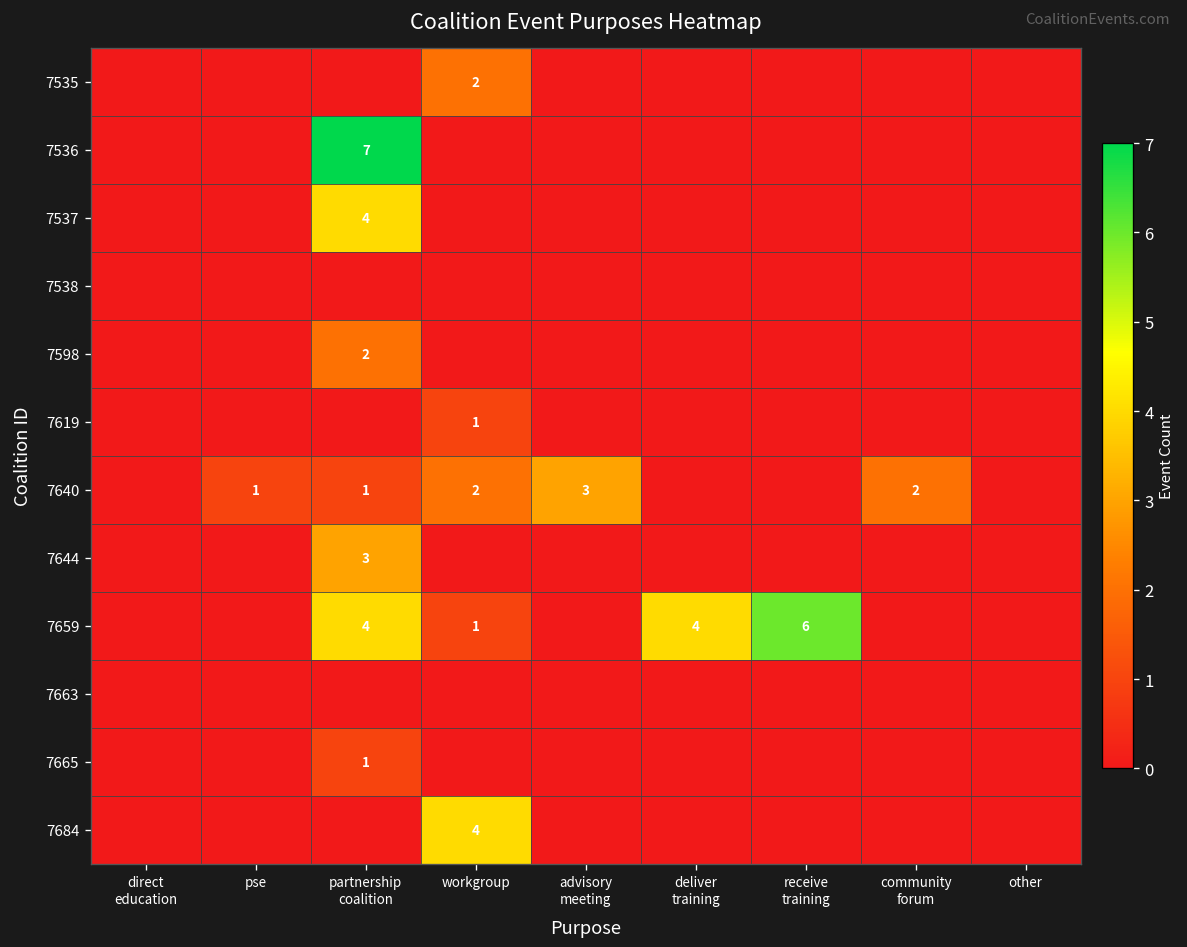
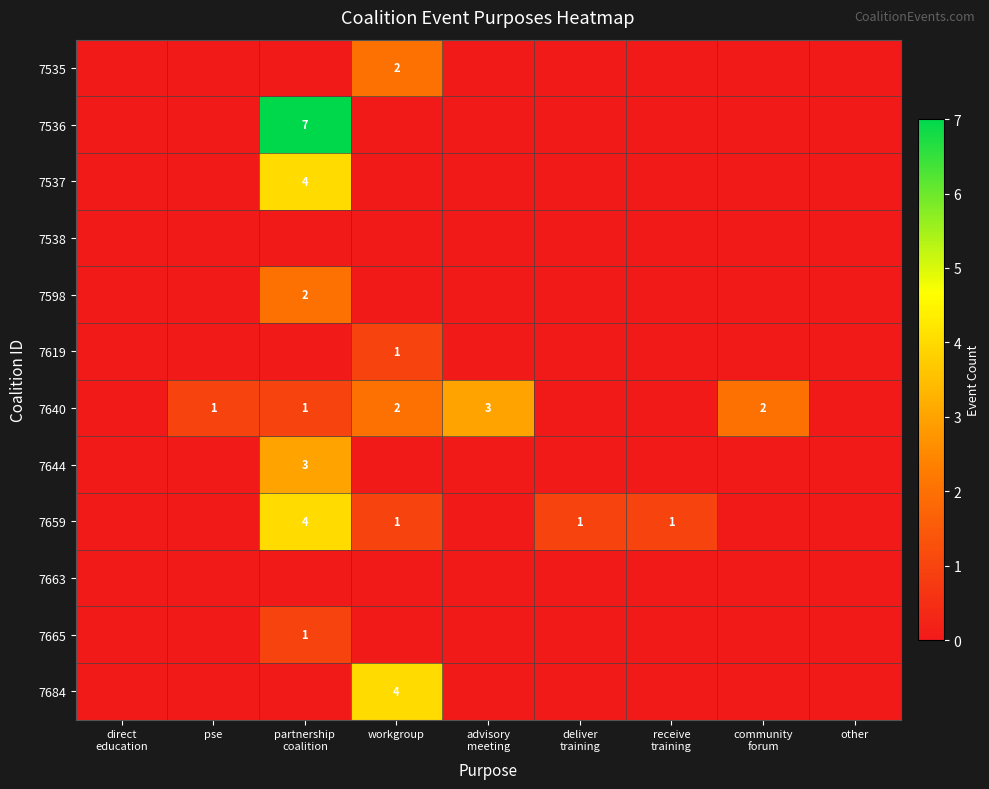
  {
    "7535": {
      "workgroup": 2
    },
    "7536": {
      "partnership coalition": 7
    },
    "7537": {
      "partnership coalition": 4
    },
    "7598": {
      "partnership coalition": 2
    },
    "7619": {
      "workgroup": 1
    },
    "7640": {
      "pse": 1,
      "partnership coalition": 1,
      "workgroup": 2,
      "advisory meeting": 3,
      "community forum": 2
    },
    "7644": {
      "partnership coalition": 3
    },
    "7659": {
      "partnership coalition": 4,
      "workgroup": 1,
-     "deliver training": 4,
-     "receive training": 6
+     "deliver training": 1,
+     "receive training": 1
    },
    "7665": {
      "partnership coalition": 1
    },
    "7684": {
      "workgroup": 4
    }
  }
